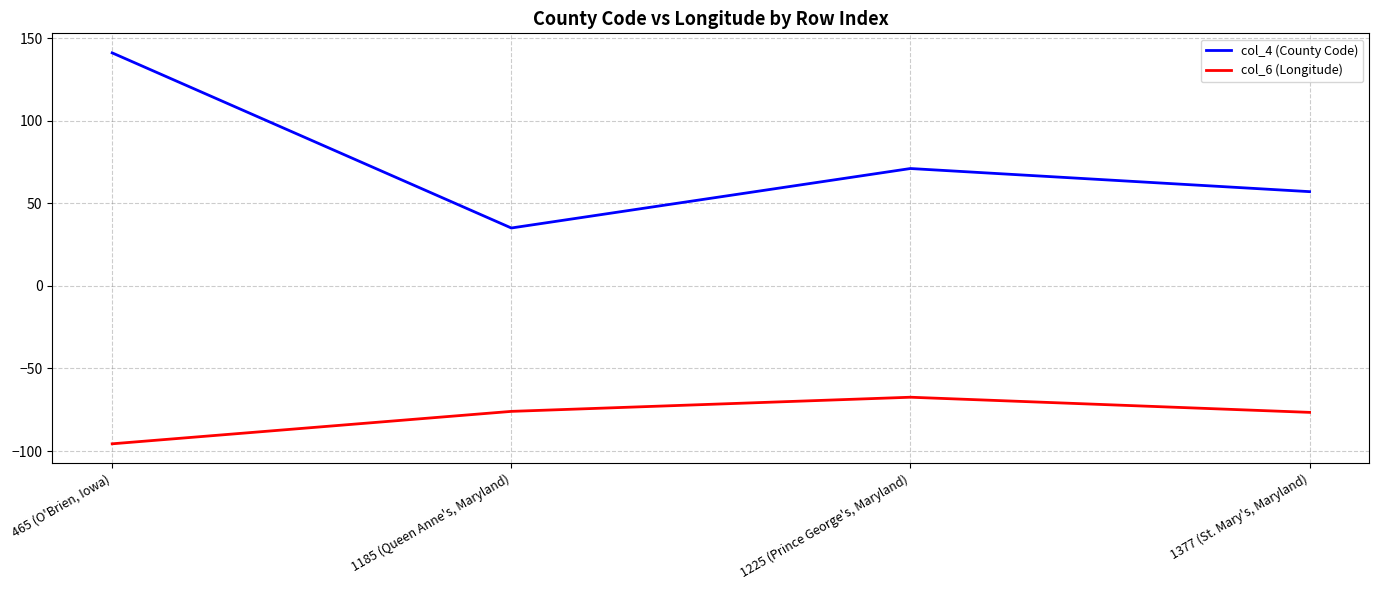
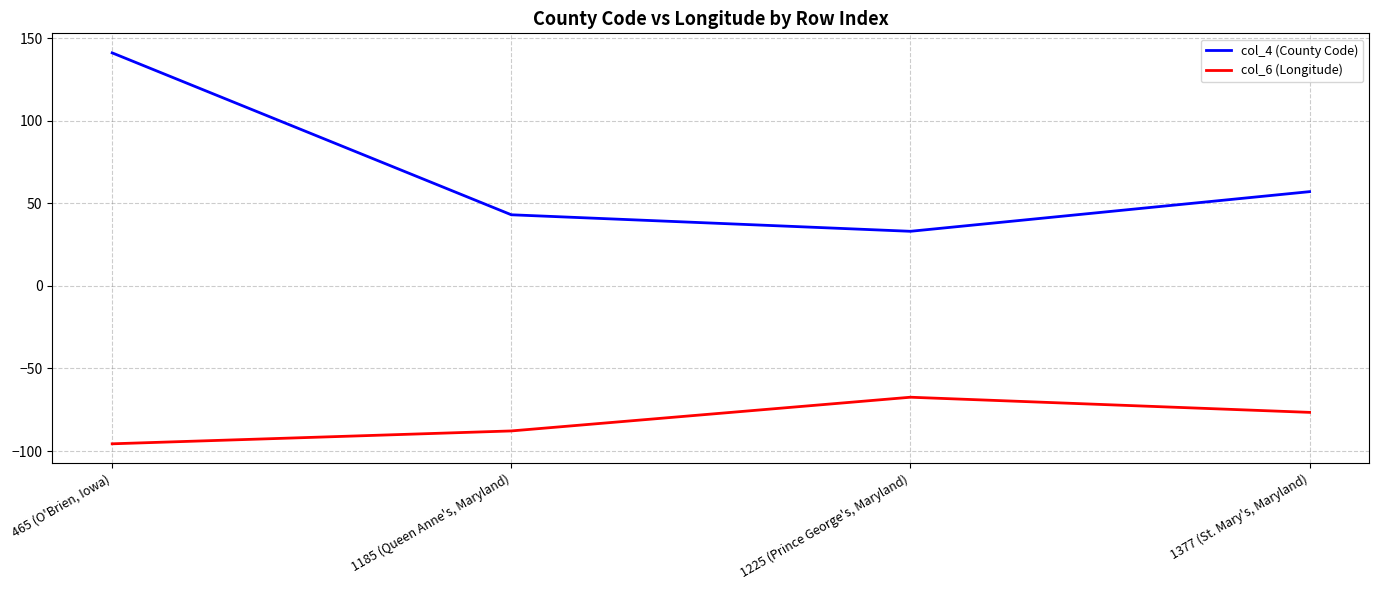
  {
    "col_4 (County Code)": {
      "465 (O'Brien, Iowa)": 141,
-     "1185 (Queen Anne's, Maryland)": 35,
-     "1225 (Prince George's, Maryland)": 71,
+     "1185 (Queen Anne's, Maryland)": 43,
+     "1225 (Prince George's, Maryland)": 33,
      "1377 (St. Mary's, Maryland)": 57
    },
    "col_6 (Longitude)": {
      "465 (O'Brien, Iowa)": -96,
-     "1185 (Queen Anne's, Maryland)": -76,
+     "1185 (Queen Anne's, Maryland)": -88,
      "1225 (Prince George's, Maryland)": -67,
      "1377 (St. Mary's, Maryland)": -77
    }
  }
